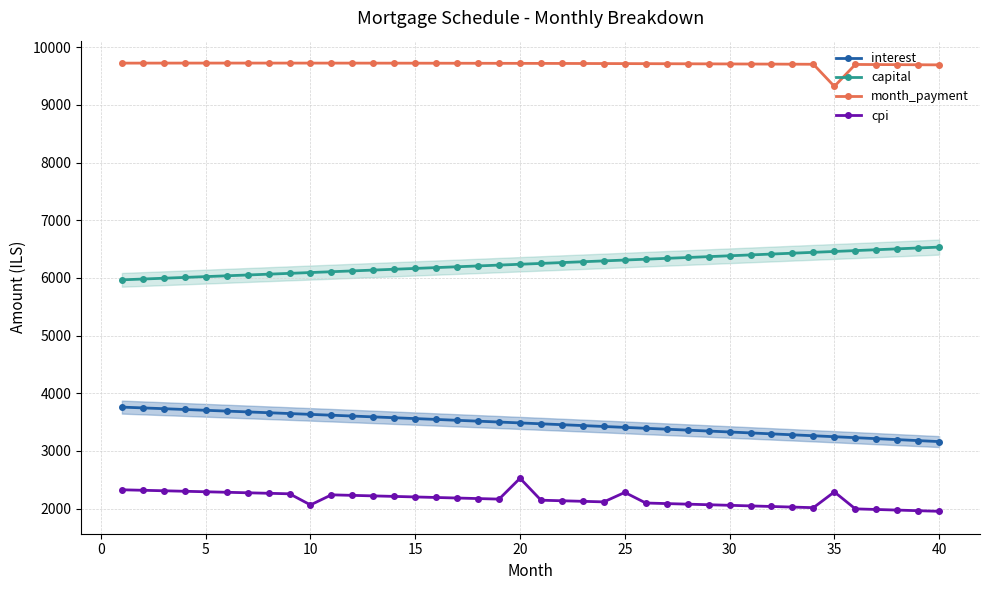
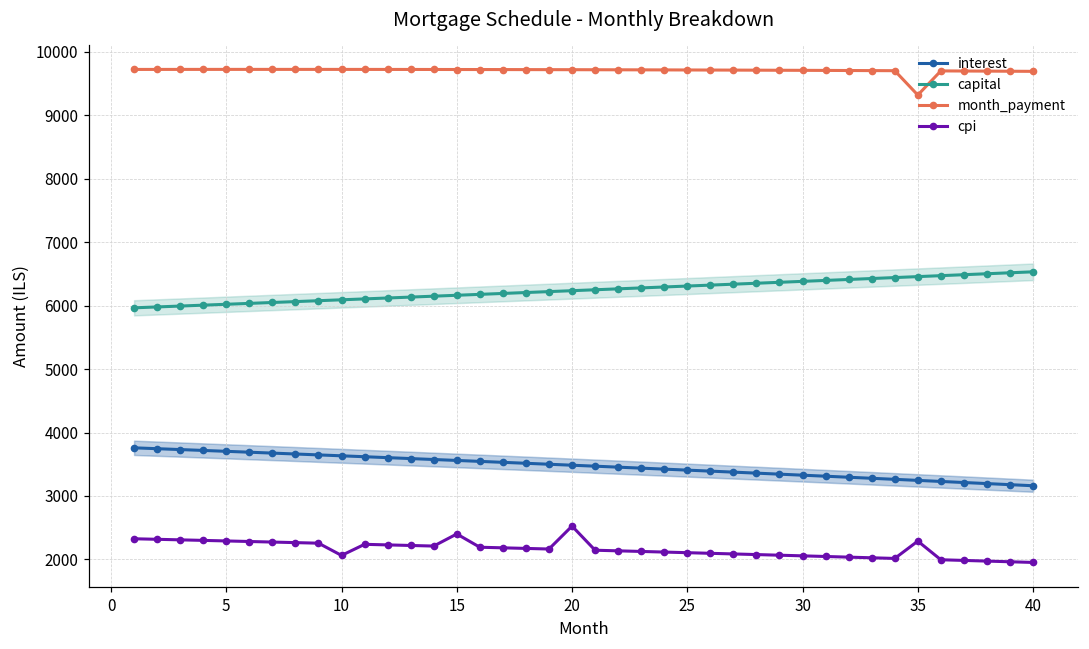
  {
    "month_payment": {
      "5": 9700,
      "10": 9700,
      "15": 9700,
      "20": 9700,
      "25": 9700,
      "30": 9700,
      "35": 9300,
      "40": 9700
    },
    "cpi": {
      "5": 2300,
      "10": 2100,
-     "15": 2200,
+     "15": 2400,
      "20": 2500,
-     "25": 2300,
+     "25": 2100,
      "30": 2100,
      "35": 2300,
      "40": 2000
    }
  }
